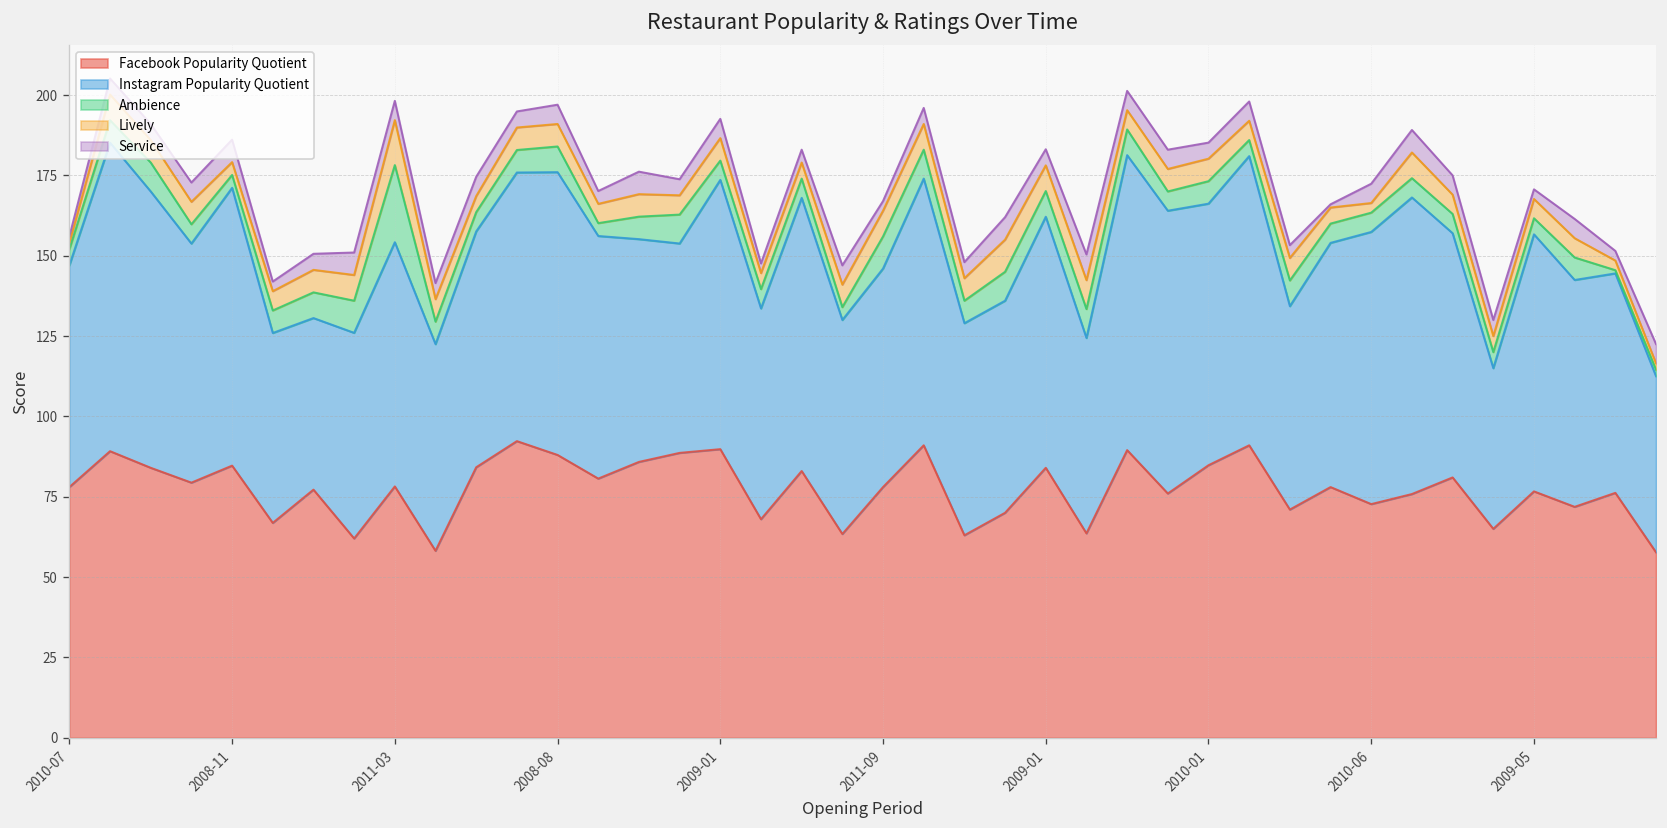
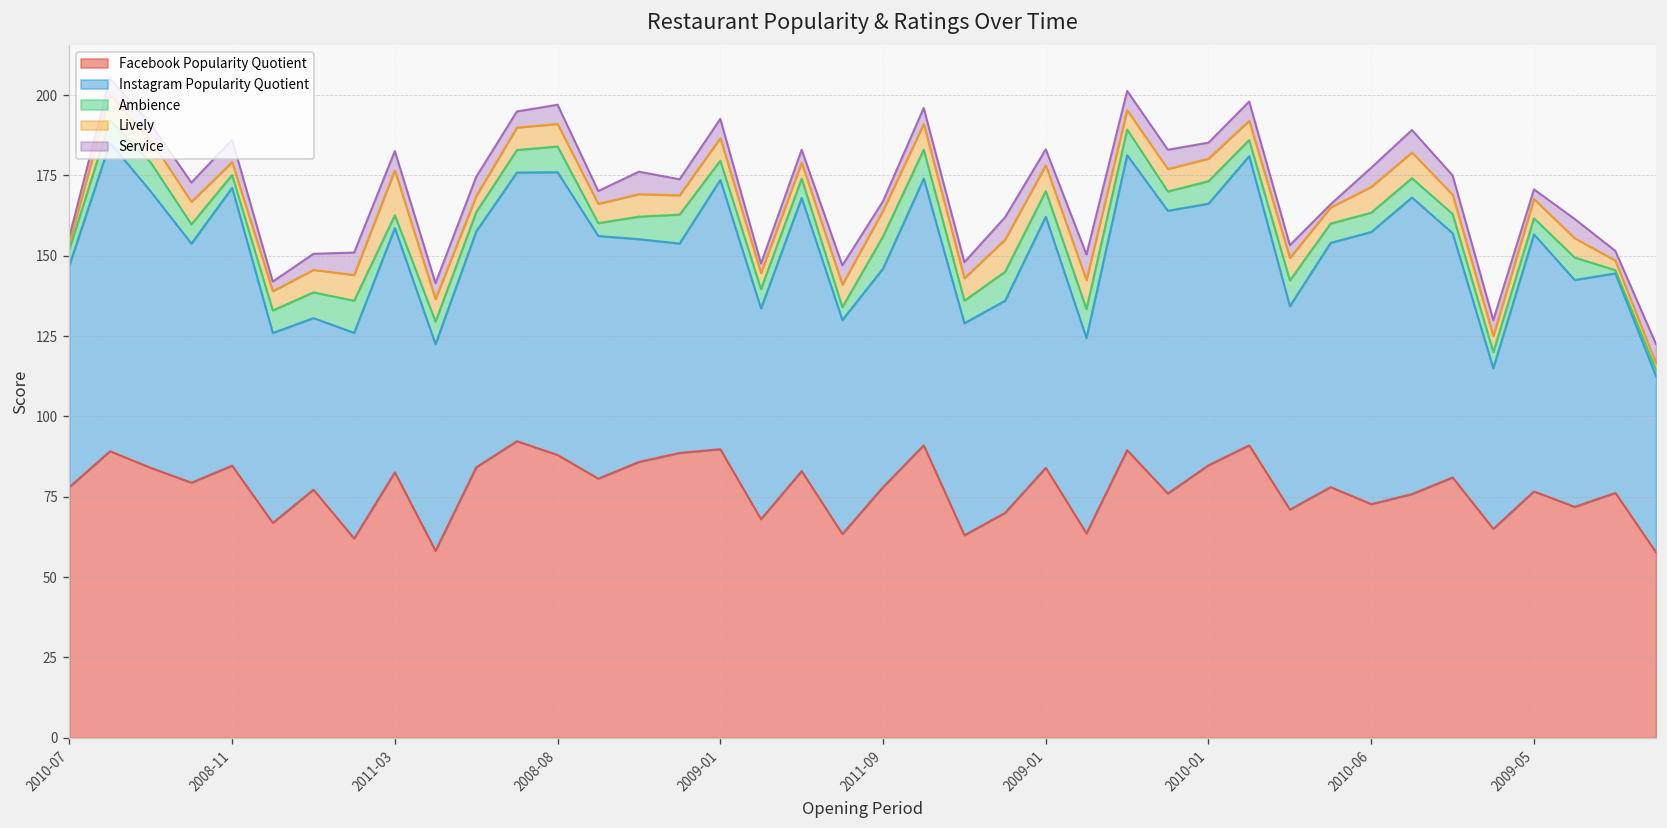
  {
    "Facebook Popularity Quotient": {
-     "2011-03": 78,
+     "2011-03": 83,
      "2010-06": 73
    },
    "Instagram Popularity Quotient": {
      "2011-03": 76,
      "2010-06": 85
    },
    "Ambience": {
-     "2011-03": 24,
+     "2011-03": 4,
      "2010-06": 6
    },
    "Lively": {
      "2011-03": 14,
-     "2010-06": 3
+     "2010-06": 8
    },
    "Service": {
      "2011-03": 6,
      "2010-06": 6
    }
  }
